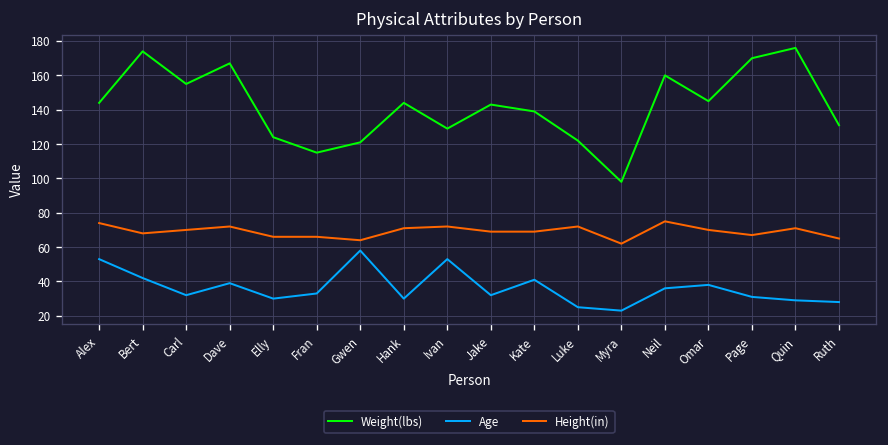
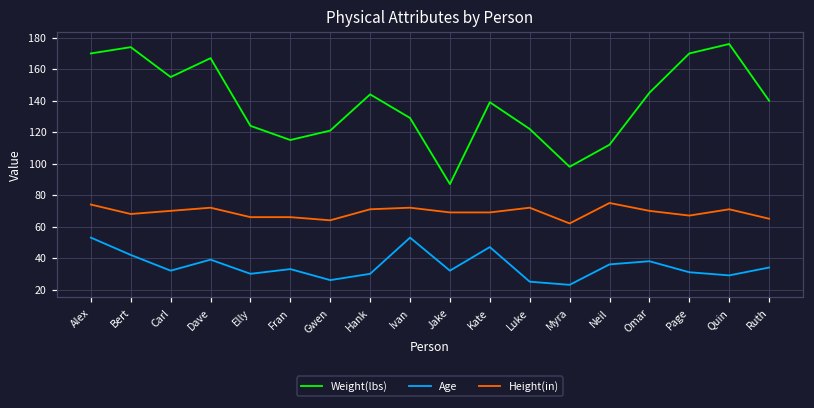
  {
    "Weight(lbs)": {
-     "Alex": 144,
+     "Alex": 170,
      "Bert": 174,
      "Carl": 155,
      "Dave": 167,
      "Elly": 124,
      "Fran": 115,
      "Gwen": 121,
      "Hank": 144,
      "Ivan": 129,
-     "Jake": 143,
+     "Jake": 87,
      "Kate": 139,
      "Luke": 122,
      "Myra": 98,
-     "Neil": 160,
+     "Neil": 112,
      "Omar": 145,
      "Page": 170,
      "Quin": 176,
-     "Ruth": 131
+     "Ruth": 140
    },
    "Age": {
      "Alex": 53,
      "Bert": 42,
      "Carl": 32,
      "Dave": 39,
      "Elly": 30,
      "Fran": 33,
-     "Gwen": 58,
+     "Gwen": 26,
      "Hank": 30,
      "Ivan": 53,
      "Jake": 32,
-     "Kate": 41,
+     "Kate": 47,
      "Luke": 25,
      "Myra": 23,
      "Neil": 36,
      "Omar": 38,
      "Page": 31,
      "Quin": 29,
-     "Ruth": 28
+     "Ruth": 34
    },
    "Height(in)": {
      "Alex": 74,
      "Bert": 68,
      "Carl": 70,
      "Dave": 72,
      "Elly": 66,
      "Fran": 66,
      "Gwen": 64,
      "Hank": 71,
      "Ivan": 72,
      "Jake": 69,
      "Kate": 69,
      "Luke": 72,
      "Myra": 62,
      "Neil": 75,
      "Omar": 70,
      "Page": 67,
      "Quin": 71,
      "Ruth": 65
    }
  }
